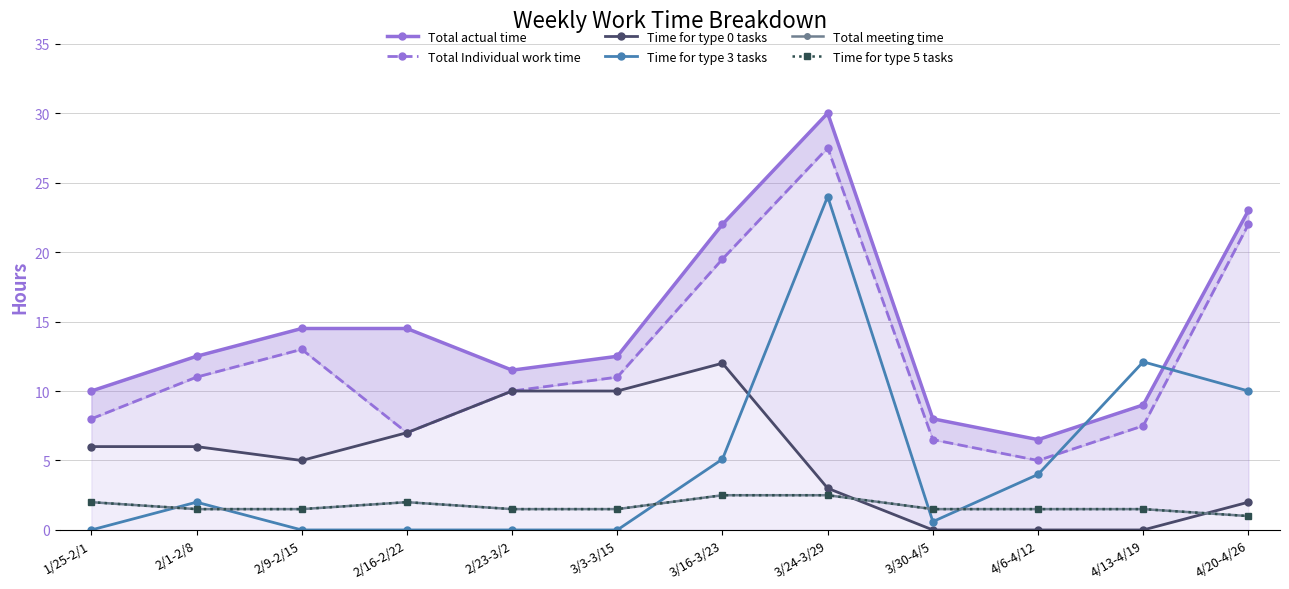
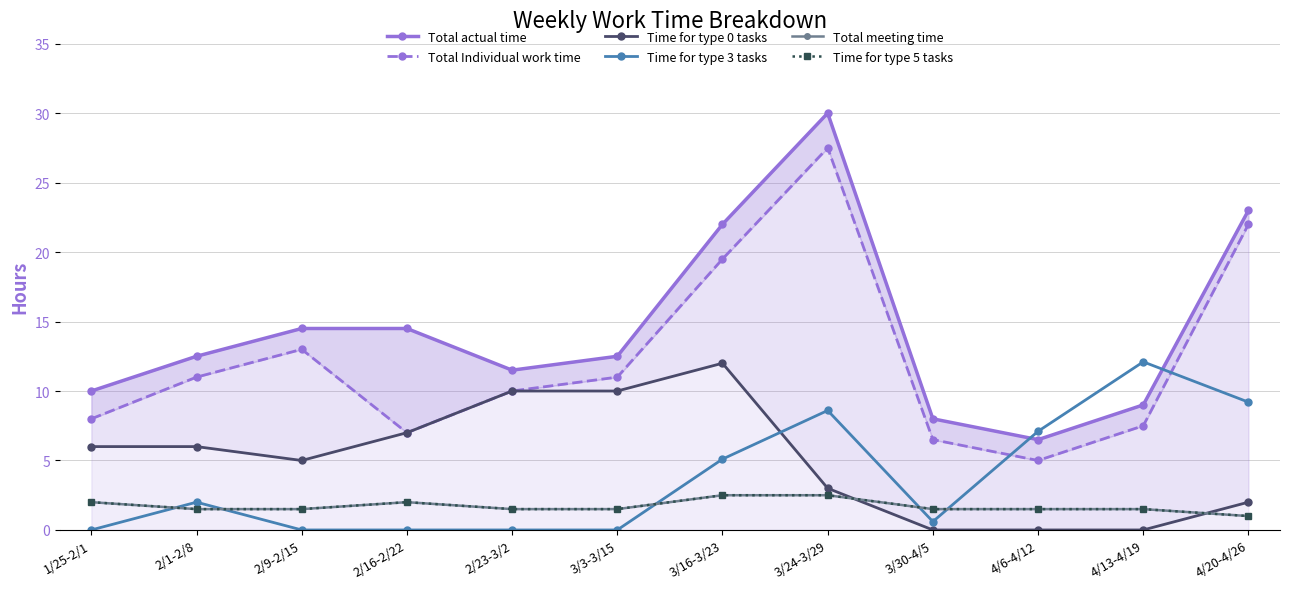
  {
    "Time for type 3 tasks": {
      "1/25-2/1": 0.0,
      "2/1-2/8": 2.0,
      "2/9-2/15": 0.0,
      "2/16-2/22": 0.0,
      "2/23-3/2": 0.0,
      "3/3-3/15": 0.0,
      "3/16-3/23": 5.1,
-     "3/24-3/29": 24.0,
+     "3/24-3/29": 8.6,
      "3/30-4/5": 0.6,
-     "4/6-4/12": 4.0,
+     "4/6-4/12": 7.1,
      "4/13-4/19": 12.1,
-     "4/20-4/26": 10.0
+     "4/20-4/26": 9.2
    }
  }
